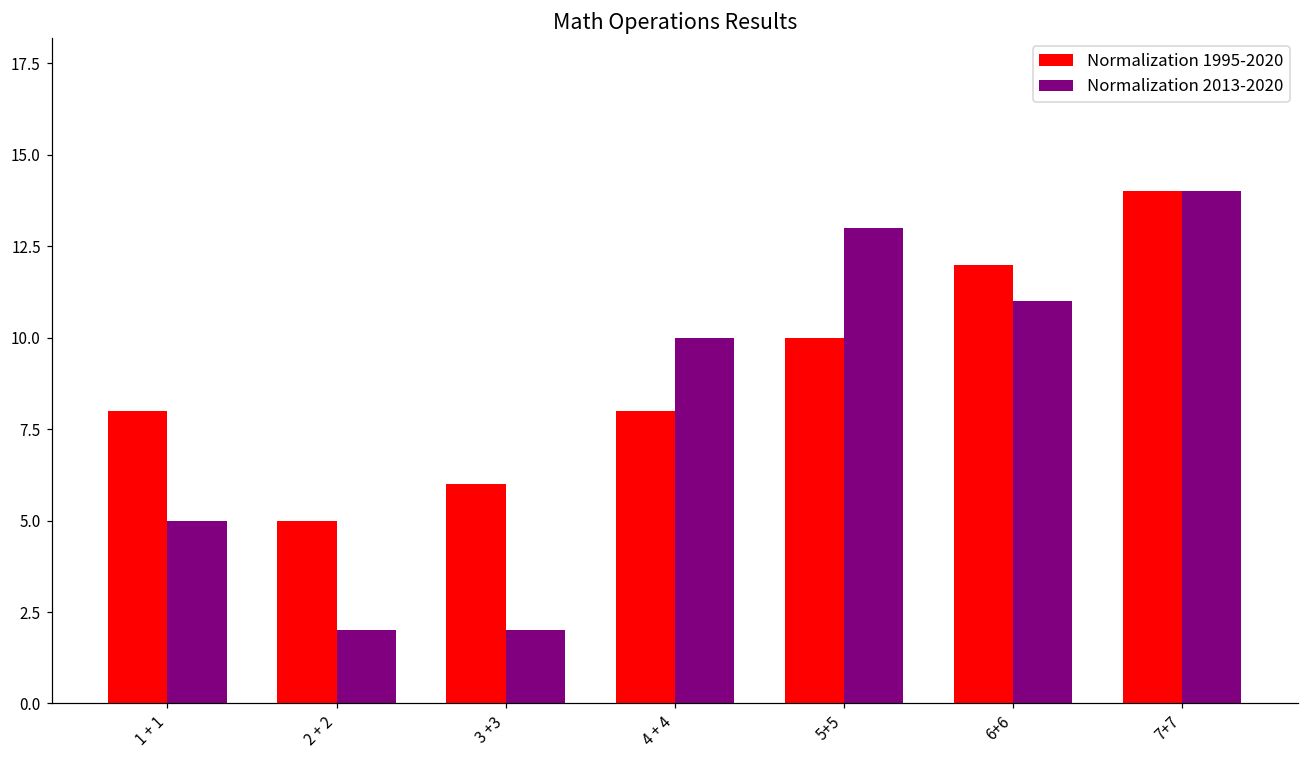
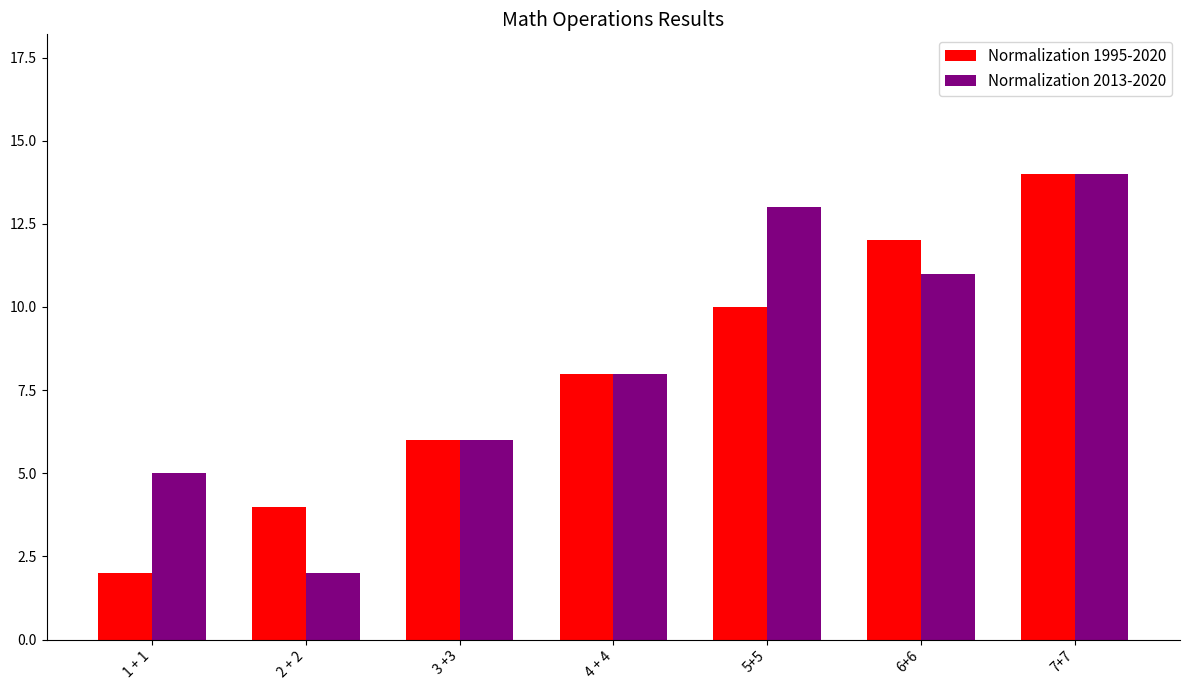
  {
    "Normalization 1995-2020": {
-     "1 + 1": 8,
-     "2 + 2": 5,
+     "1 + 1": 2,
+     "2 + 2": 4,
      "3 +3": 6,
      "4 + 4": 8,
      "5+5": 10,
      "6+6": 12,
      "7+7": 14
    },
    "Normalization 2013-2020": {
      "1 + 1": 5,
      "2 + 2": 2,
-     "3 +3": 2,
-     "4 + 4": 10,
+     "3 +3": 6,
+     "4 + 4": 8,
      "5+5": 13,
      "6+6": 11,
      "7+7": 14
    }
  }
